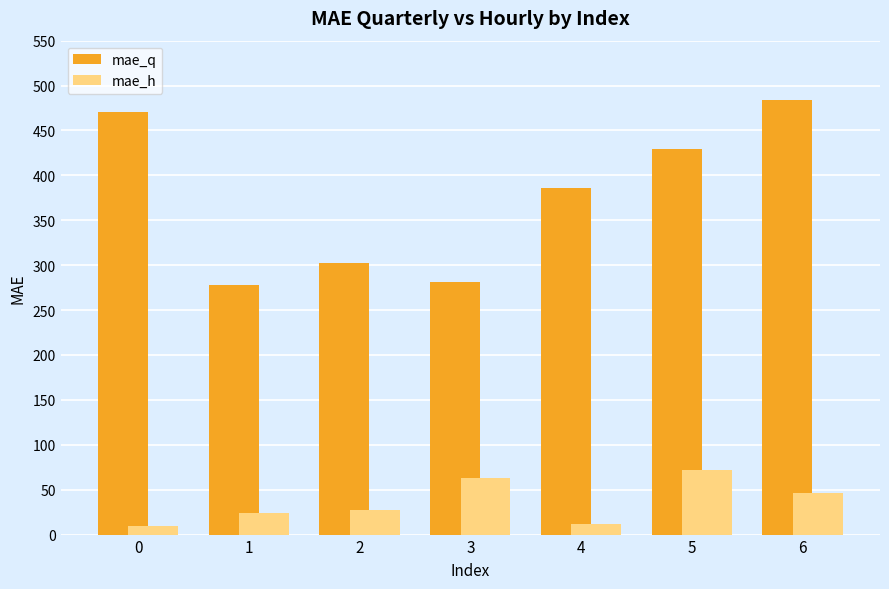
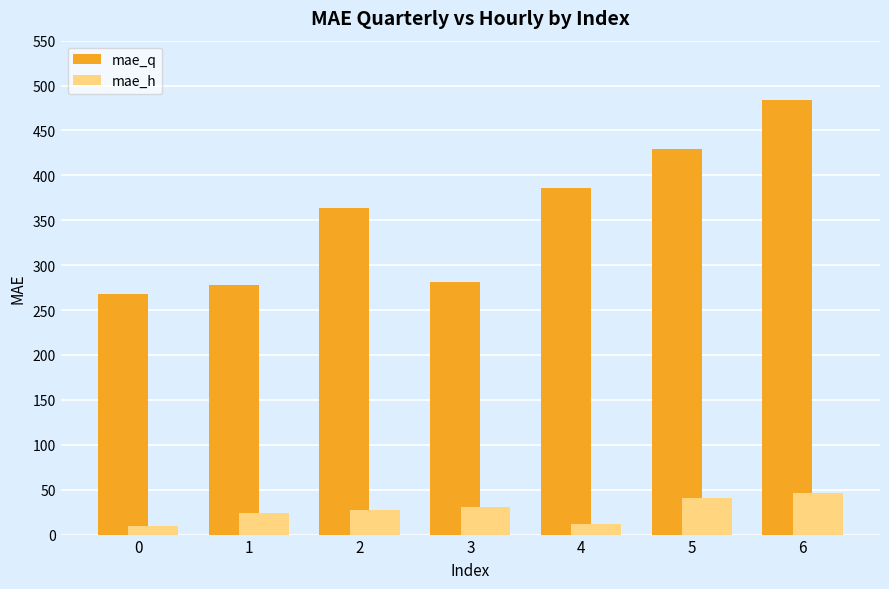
  {
    "mae_q": {
-     "0": 470,
+     "0": 270,
      "1": 280,
-     "2": 300,
+     "2": 360,
      "3": 280,
      "4": 390,
      "5": 430,
      "6": 480
    },
    "mae_h": {
      "0": 10,
      "1": 20,
      "2": 30,
-     "3": 60,
+     "3": 30,
      "4": 10,
-     "5": 70,
+     "5": 40,
      "6": 50
    }
  }
